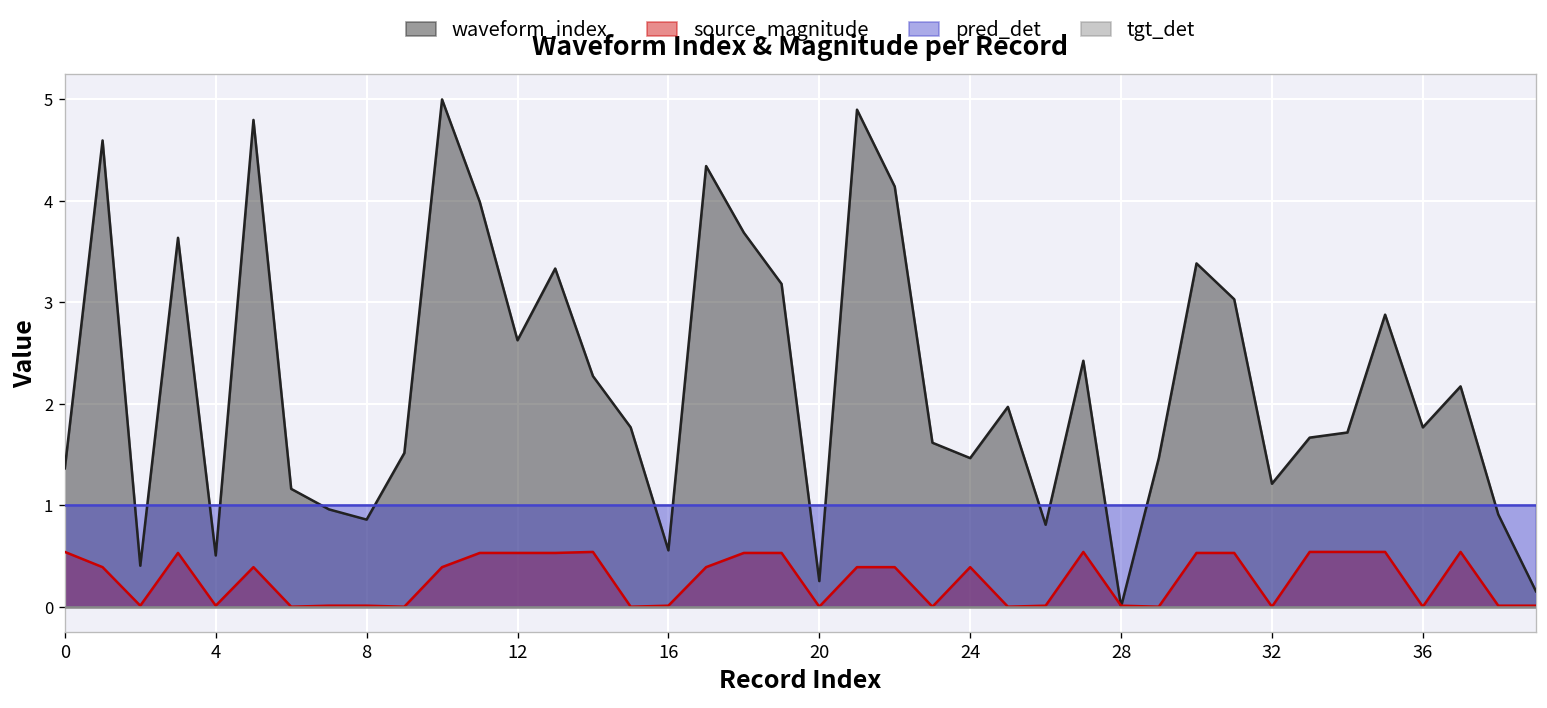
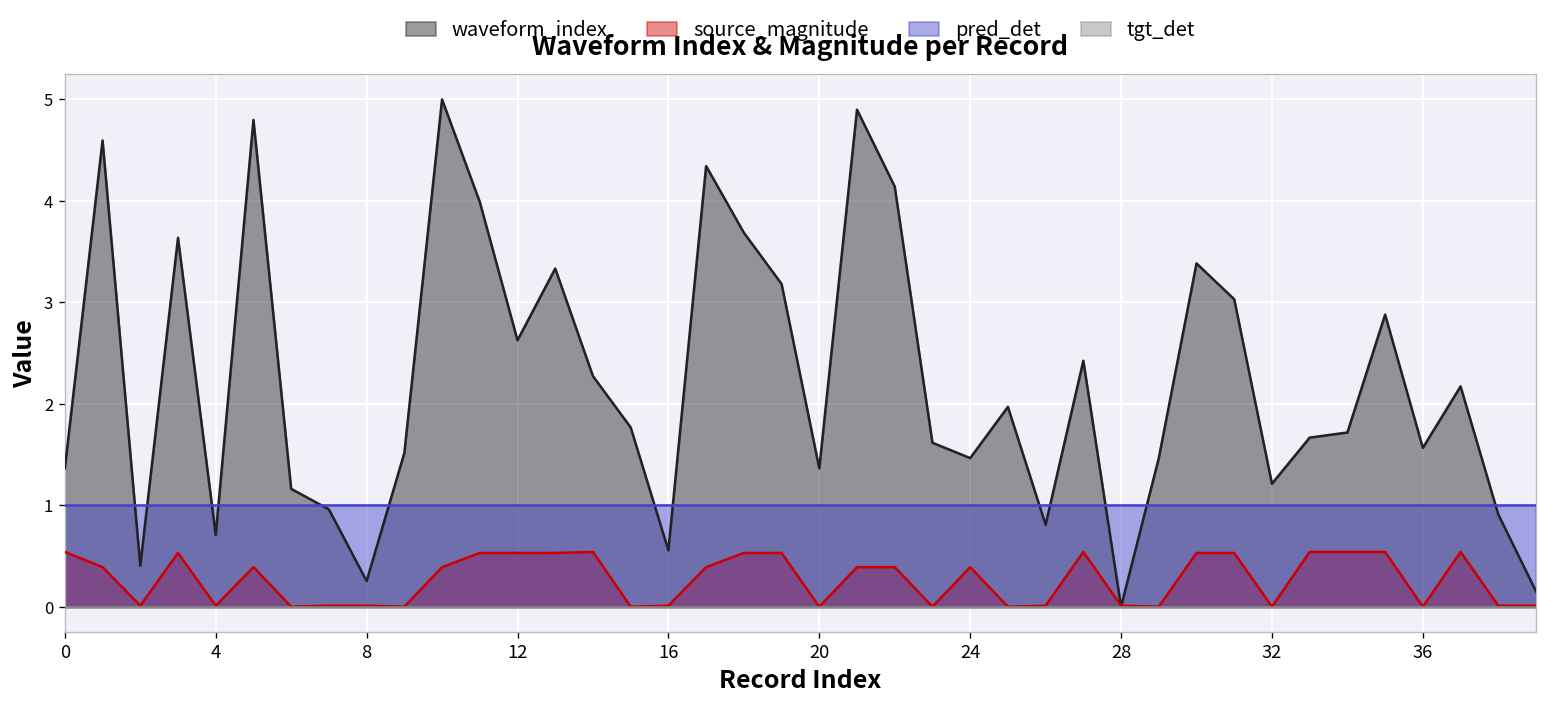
  {
    "waveform_index": {
      "0": 1.4,
-     "4": 0.5,
-     "8": 0.9,
+     "4": 0.7,
+     "8": 0.3,
      "12": 2.6,
      "16": 0.6,
-     "20": 0.3,
+     "20": 1.4,
      "24": 1.5,
      "32": 1.2,
-     "36": 1.8
+     "36": 1.6
    },
    "source_magnitude": {
      "0": 0.5,
      "12": 0.5,
      "24": 0.4
    },
    "pred_det": {
      "0": 1.0,
      "4": 1.0,
      "8": 1.0,
      "12": 1.0,
      "16": 1.0,
      "20": 1.0,
      "24": 1.0,
      "28": 1.0,
      "32": 1.0,
      "36": 1.0
    },
    "tgt_det": {
      "0": 0.0,
      "12": 0.0,
      "24": 0.0
    }
  }
